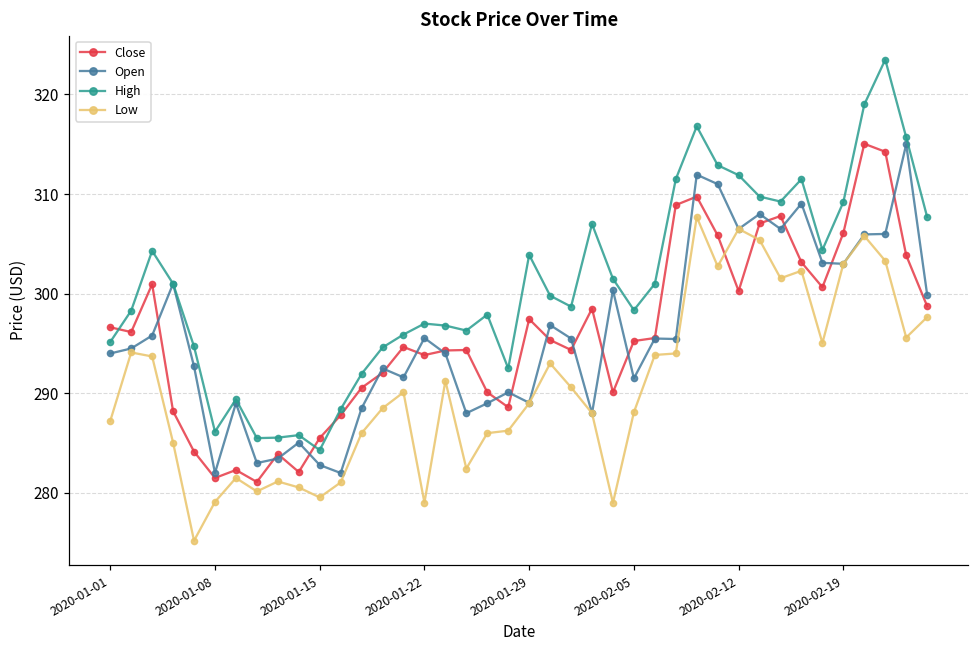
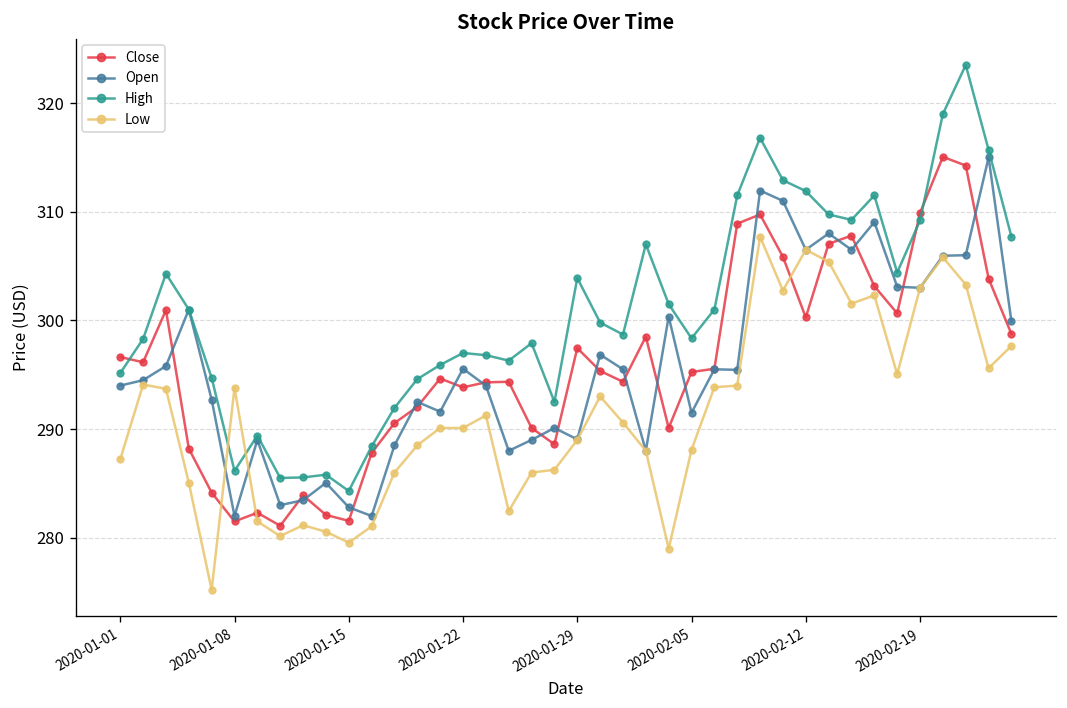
  {
    "Close": {
      "2020-01-01": 297,
      "2020-01-08": 282,
-     "2020-01-15": 286,
+     "2020-01-15": 282,
      "2020-01-22": 294,
      "2020-01-29": 297,
      "2020-02-05": 295,
      "2020-02-12": 300,
-     "2020-02-19": 306
+     "2020-02-19": 310
    },
    "Low": {
      "2020-01-01": 287,
-     "2020-01-08": 279,
+     "2020-01-08": 294,
      "2020-01-15": 280,
-     "2020-01-22": 279,
+     "2020-01-22": 290,
      "2020-02-05": 288
    }
  }
